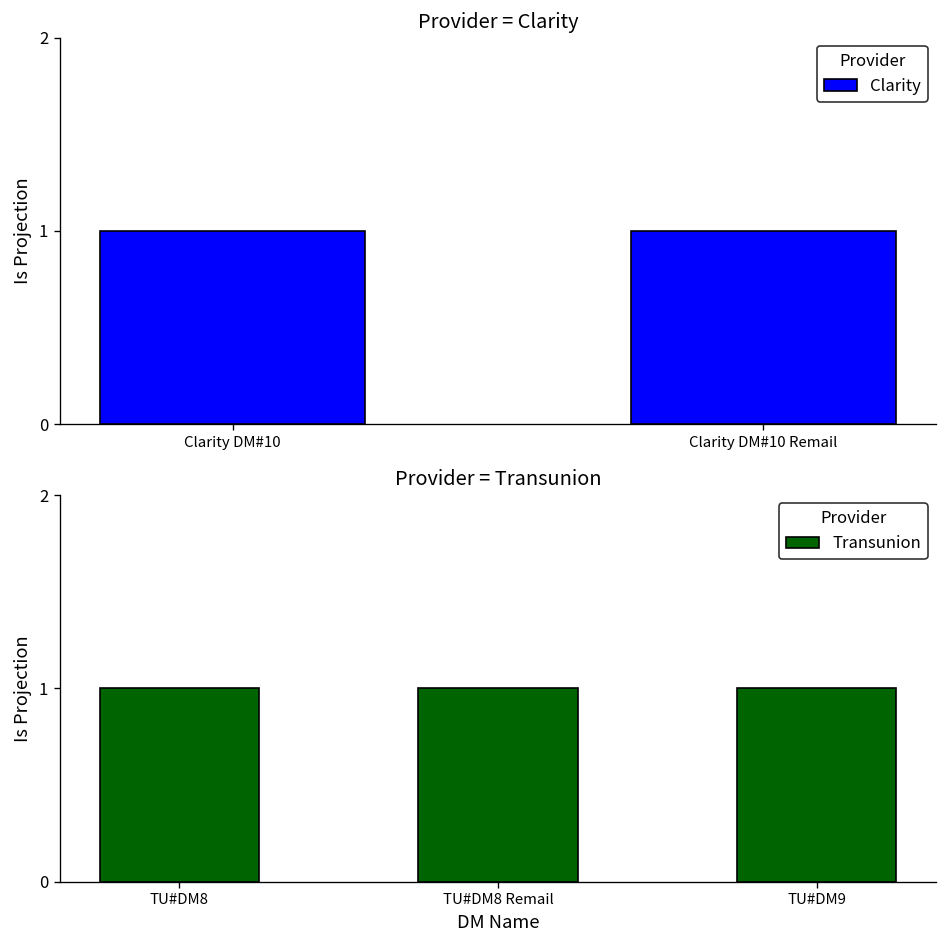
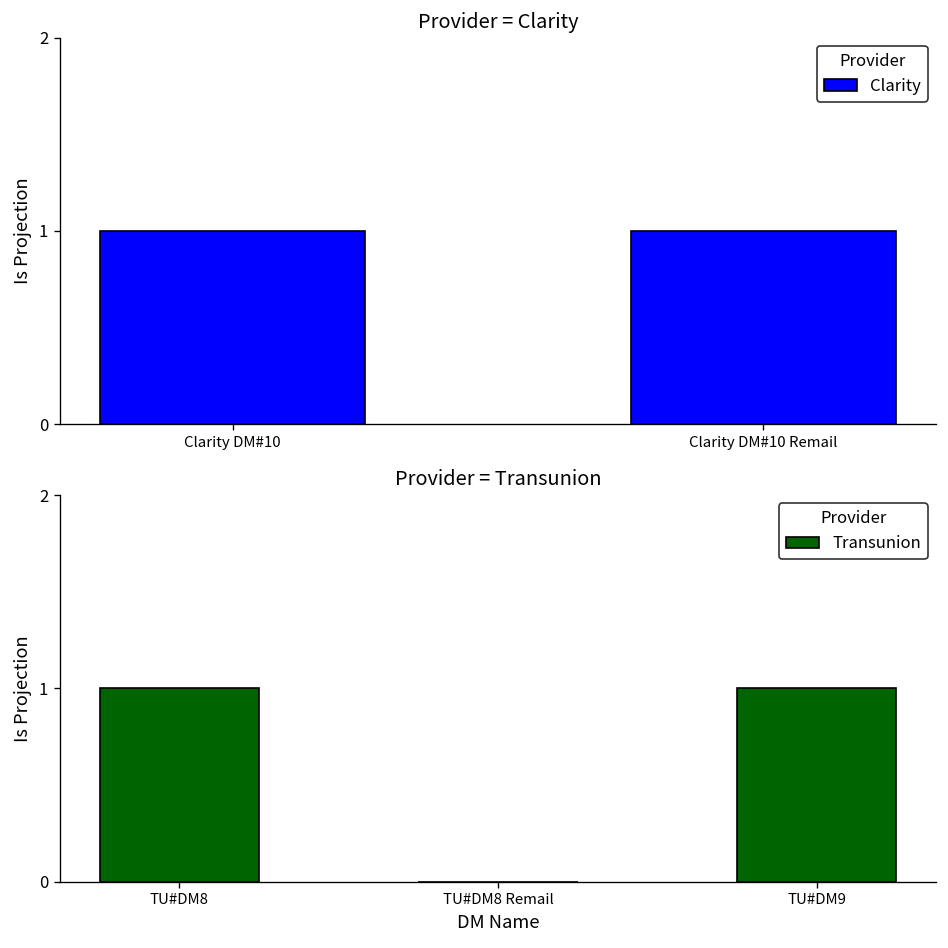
  {
    "Provider = Clarity": {
      "Clarity DM#10": 1.00,
      "Clarity DM#10 Remail": 1.00
    },
    "Provider = Transunion": {
      "TU#DM8": 1,
-     "TU#DM8 Remail": 1,
+     "TU#DM8 Remail": 0,
      "TU#DM9": 1
    }
  }
